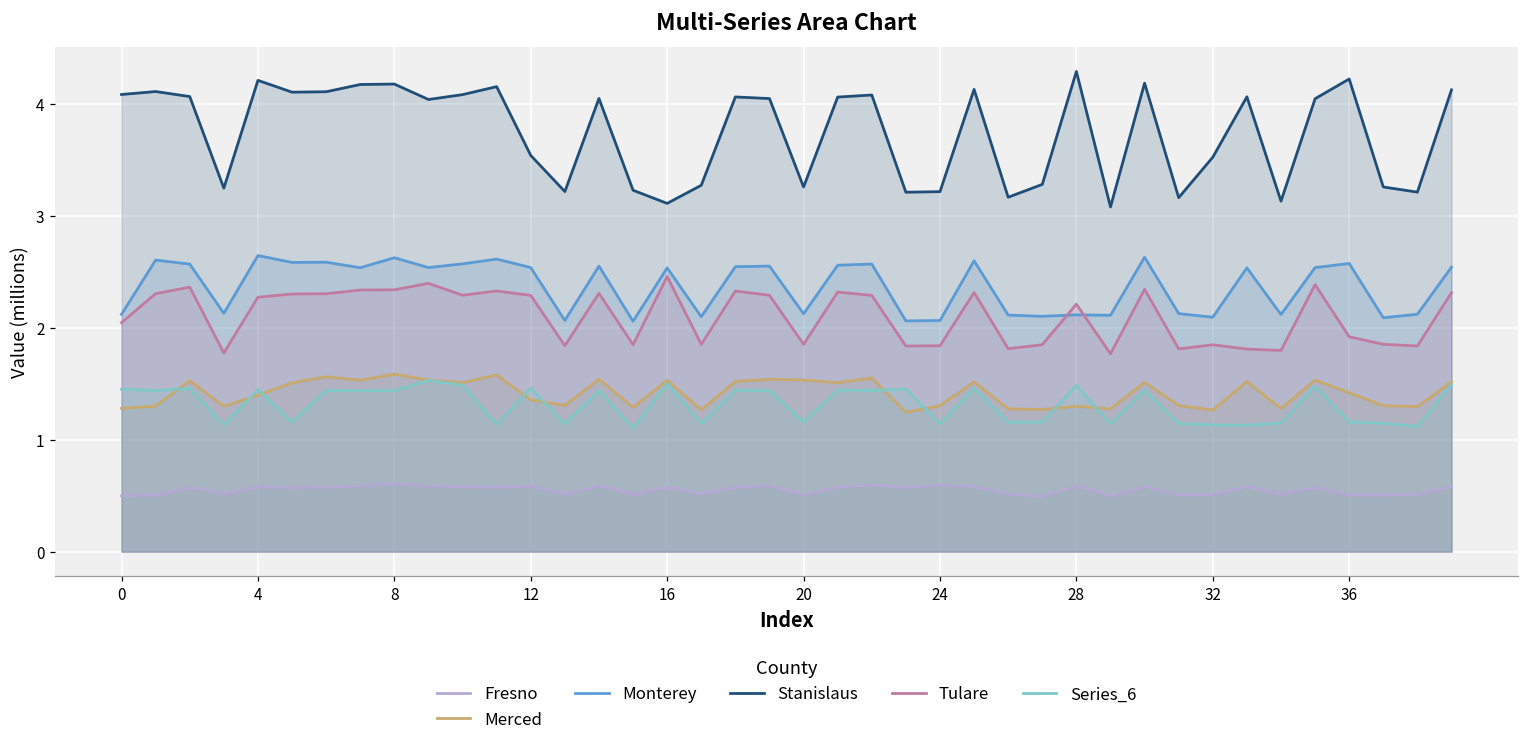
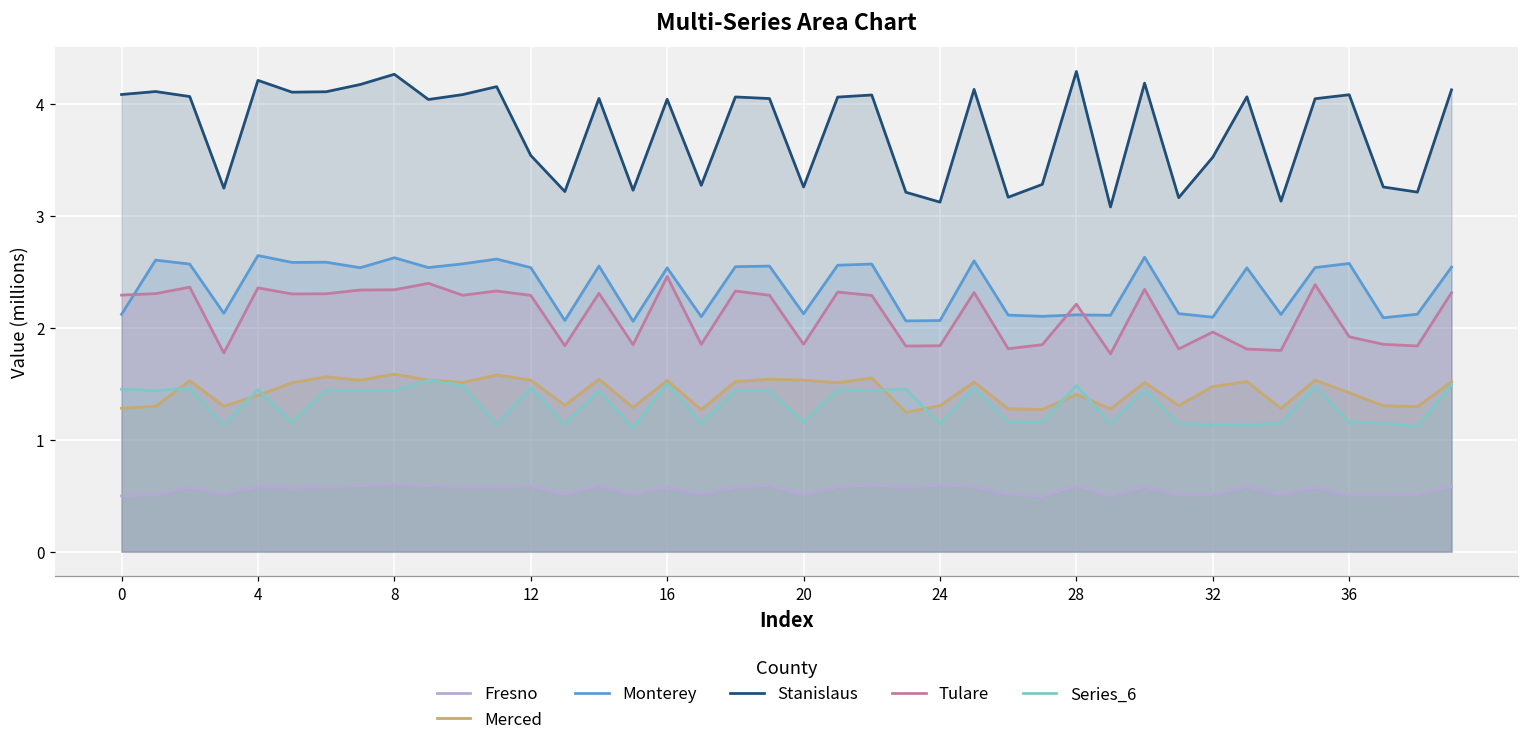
  {
    "Fresno": {
      "0": 0.50,
      "4": 0.58,
      "8": 0.61,
      "12": 0.59,
      "16": 0.58,
      "20": 0.51,
      "24": 0.59,
      "28": 0.59,
      "32": 0.51,
      "36": 0.50
    },
    "Merced": {
      "0": 1.28,
      "4": 1.40,
      "8": 1.59,
-     "12": 1.36,
+     "12": 1.53,
      "16": 1.53,
      "20": 1.53,
      "24": 1.30,
-     "28": 1.30,
-     "32": 1.27,
+     "28": 1.41,
+     "32": 1.48,
      "36": 1.42
    },
    "Stanislaus": {
      "0": 4.09,
      "4": 4.21,
-     "8": 4.18,
+     "8": 4.27,
      "12": 3.54,
-     "16": 3.11,
+     "16": 4.04,
      "20": 3.26,
-     "24": 3.22,
+     "24": 3.12,
      "28": 4.29,
      "32": 3.53,
-     "36": 4.23
+     "36": 4.09
    },
    "Tulare": {
-     "0": 2.05,
-     "4": 2.27,
+     "0": 2.29,
+     "4": 2.36,
      "8": 2.34,
      "12": 2.29,
      "16": 2.46,
      "20": 1.85,
      "24": 1.84,
      "28": 2.21,
-     "32": 1.85,
+     "32": 1.96,
      "36": 1.92
    }
  }
